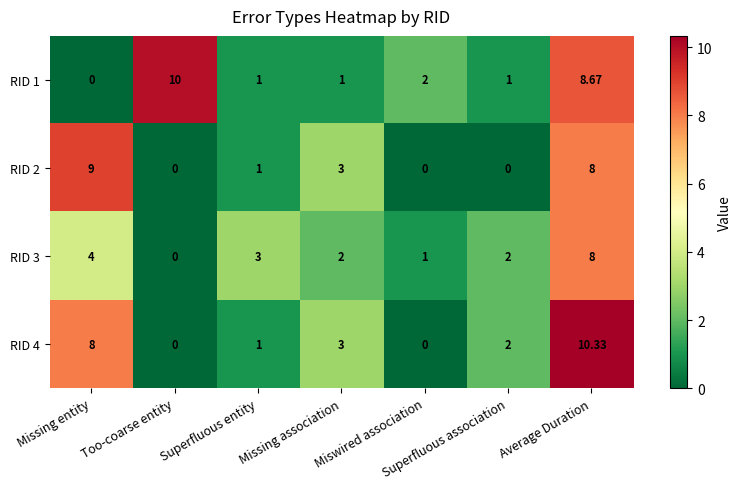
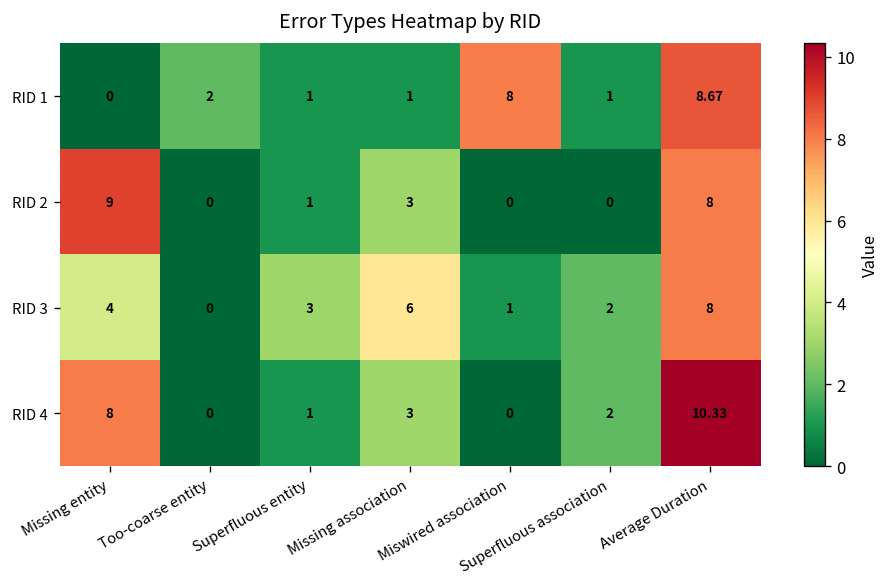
  {
    "RID 1": {
      "Missing entity": 0,
-     "Too-coarse entity": 10,
+     "Too-coarse entity": 2,
      "Superfluous entity": 1,
      "Missing association": 1,
-     "Miswired association": 2,
+     "Miswired association": 8,
      "Superfluous association": 1,
      "Average Duration": 8.67
    },
    "RID 2": {
      "Missing entity": 9,
      "Too-coarse entity": 0,
      "Superfluous entity": 1,
      "Missing association": 3,
      "Miswired association": 0,
      "Superfluous association": 0,
      "Average Duration": 8
    },
    "RID 3": {
      "Missing entity": 4,
      "Too-coarse entity": 0,
      "Superfluous entity": 3,
-     "Missing association": 2,
+     "Missing association": 6,
      "Miswired association": 1,
      "Superfluous association": 2,
      "Average Duration": 8
    },
    "RID 4": {
      "Missing entity": 8,
      "Too-coarse entity": 0,
      "Superfluous entity": 1,
      "Missing association": 3,
      "Miswired association": 0,
      "Superfluous association": 2,
      "Average Duration": 10.33
    }
  }
